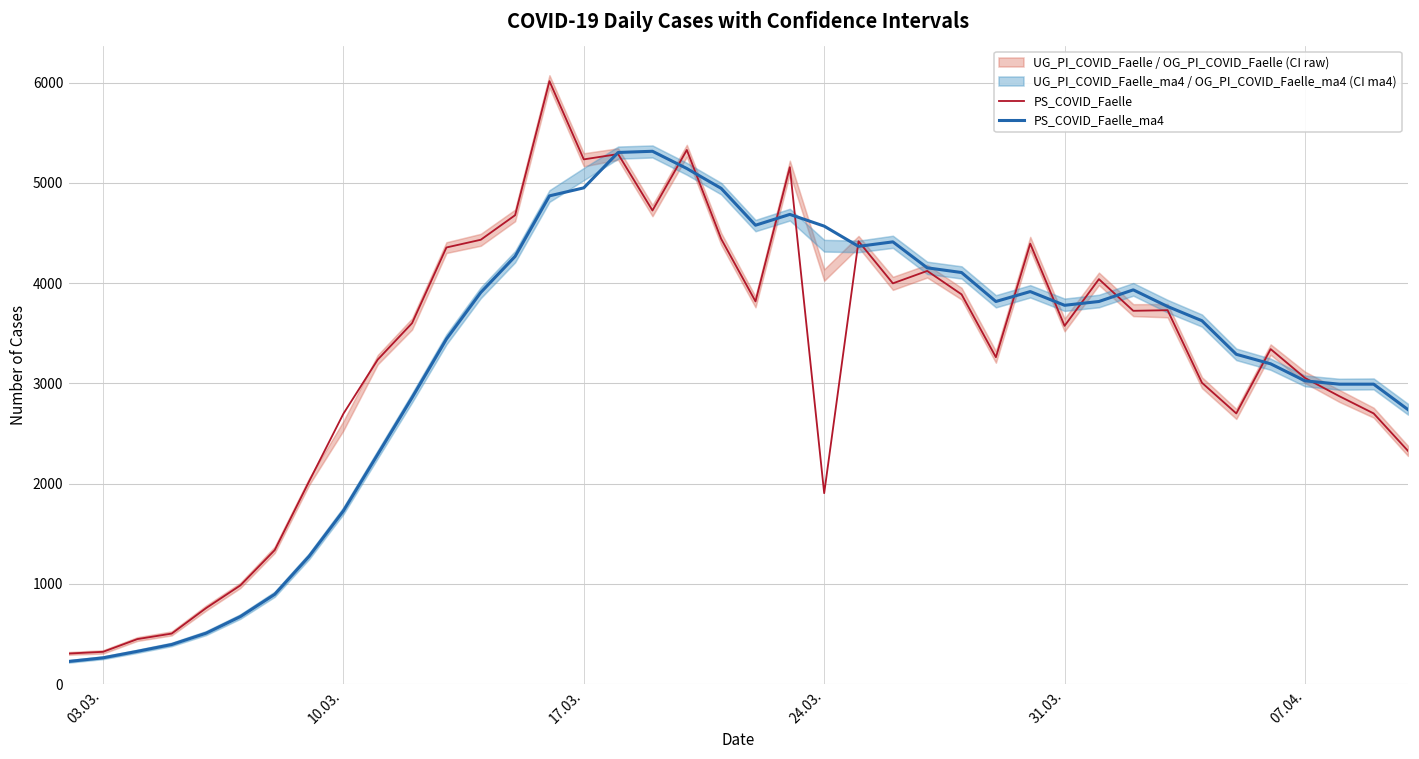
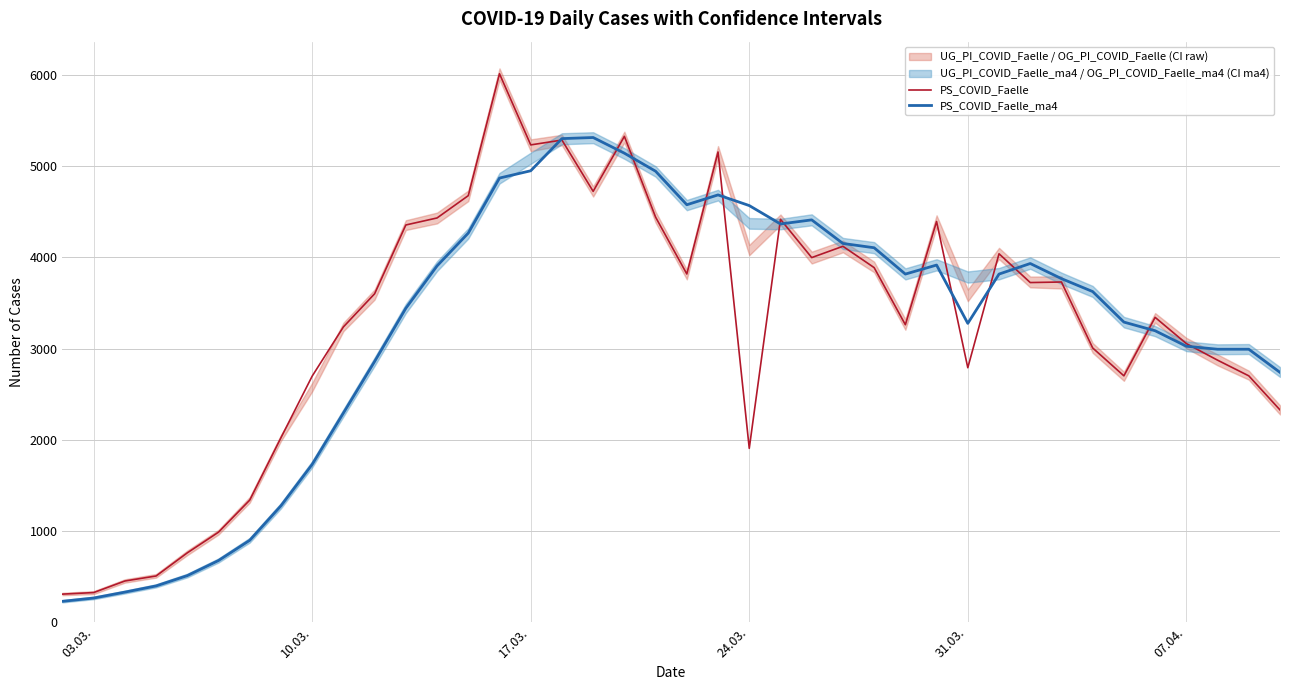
  {
    "PS_COVID_Faelle": {
      "10.03.": 2700,
      "17.03.": 5200,
      "24.03.": 1900,
-     "31.03.": 3600
+     "31.03.": 2800
    },
    "PS_COVID_Faelle_ma4": {
      "10.03.": 1700,
      "17.03.": 5000,
      "24.03.": 4600,
-     "31.03.": 3800,
+     "31.03.": 3300,
      "07.04.": 3000
    }
  }
